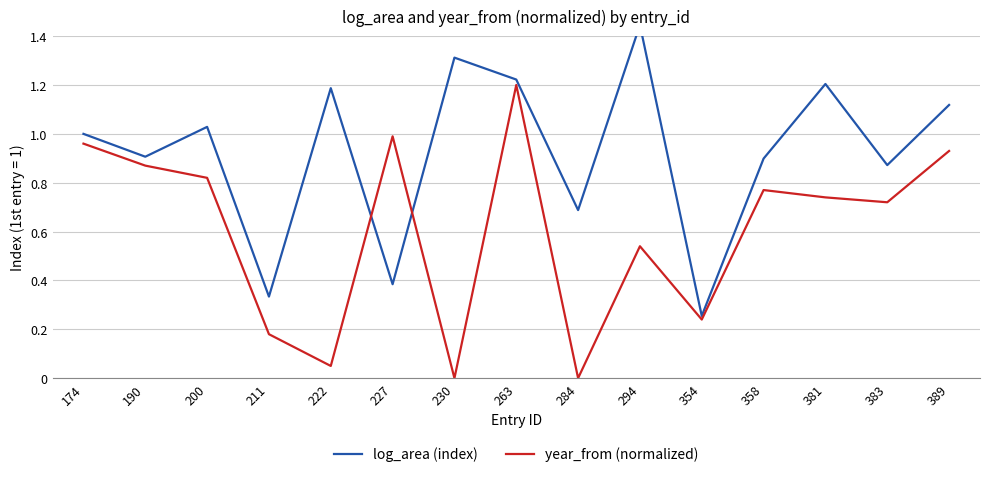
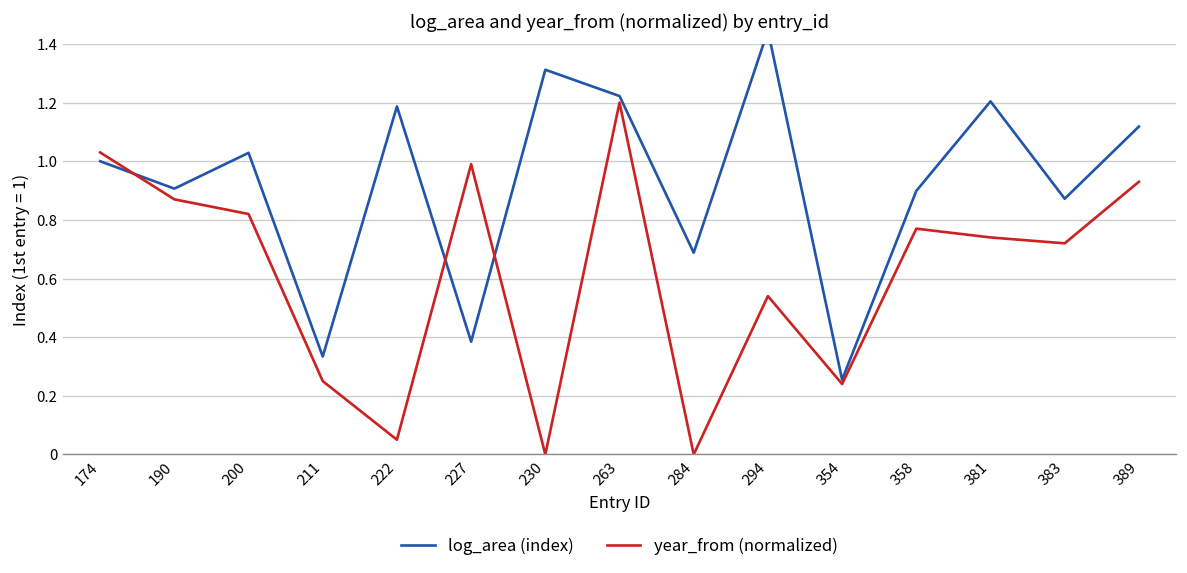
  {
    "log_area (index)": {
      "174": 1.00,
      "190": 0.91,
      "200": 1.03,
      "211": 0.33,
      "222": 1.19,
      "227": 0.38,
      "230": 1.31,
      "263": 1.22,
      "284": 0.69,
      "354": 0.25,
      "358": 0.90,
      "381": 1.20,
      "383": 0.87,
      "389": 1.12
    },
    "year_from (normalized)": {
-     "174": 0.96,
+     "174": 1.03,
      "190": 0.87,
      "200": 0.82,
-     "211": 0.18,
+     "211": 0.25,
      "222": 0.05,
      "227": 0.99,
      "230": 0.00,
      "263": 1.20,
      "284": 0.00,
      "294": 0.54,
      "354": 0.24,
      "358": 0.77,
      "381": 0.74,
      "383": 0.72,
      "389": 0.93
    }
  }
